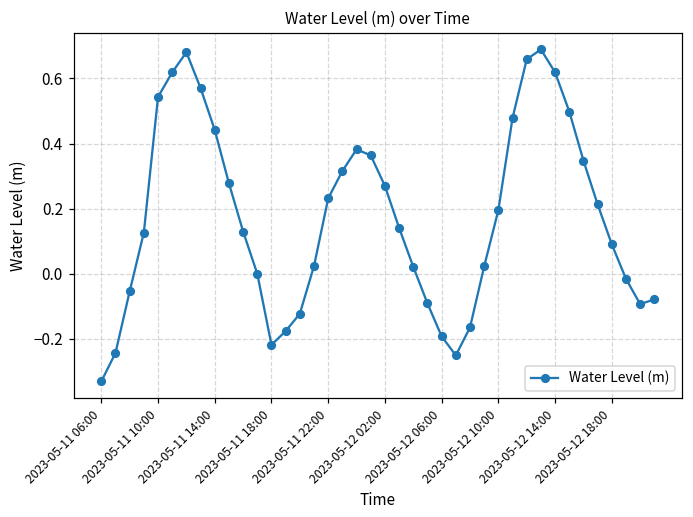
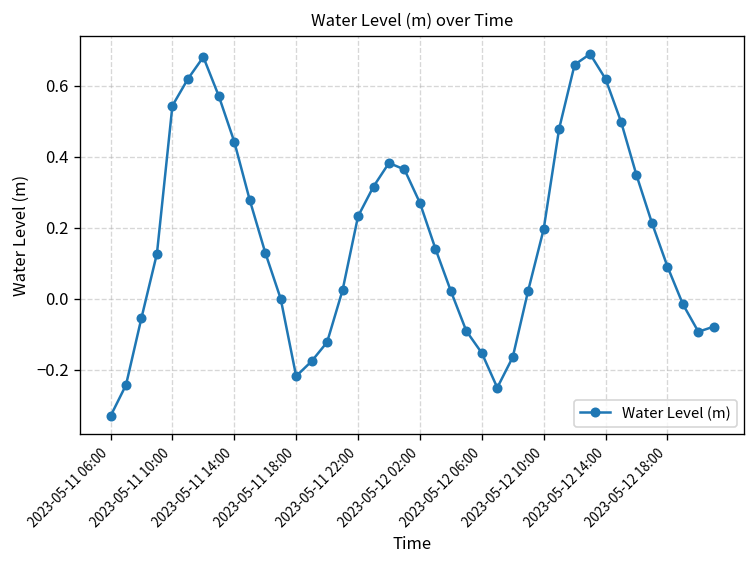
  {
    "2023-05-11 06:00": -0.33,
    "2023-05-11 10:00": 0.54,
    "2023-05-11 14:00": 0.44,
    "2023-05-11 18:00": -0.22,
    "2023-05-11 22:00": 0.23,
    "2023-05-12 02:00": 0.27,
-   "2023-05-12 06:00": -0.19,
+   "2023-05-12 06:00": -0.15,
    "2023-05-12 10:00": 0.20,
    "2023-05-12 14:00": 0.62,
    "2023-05-12 18:00": 0.09
  }
